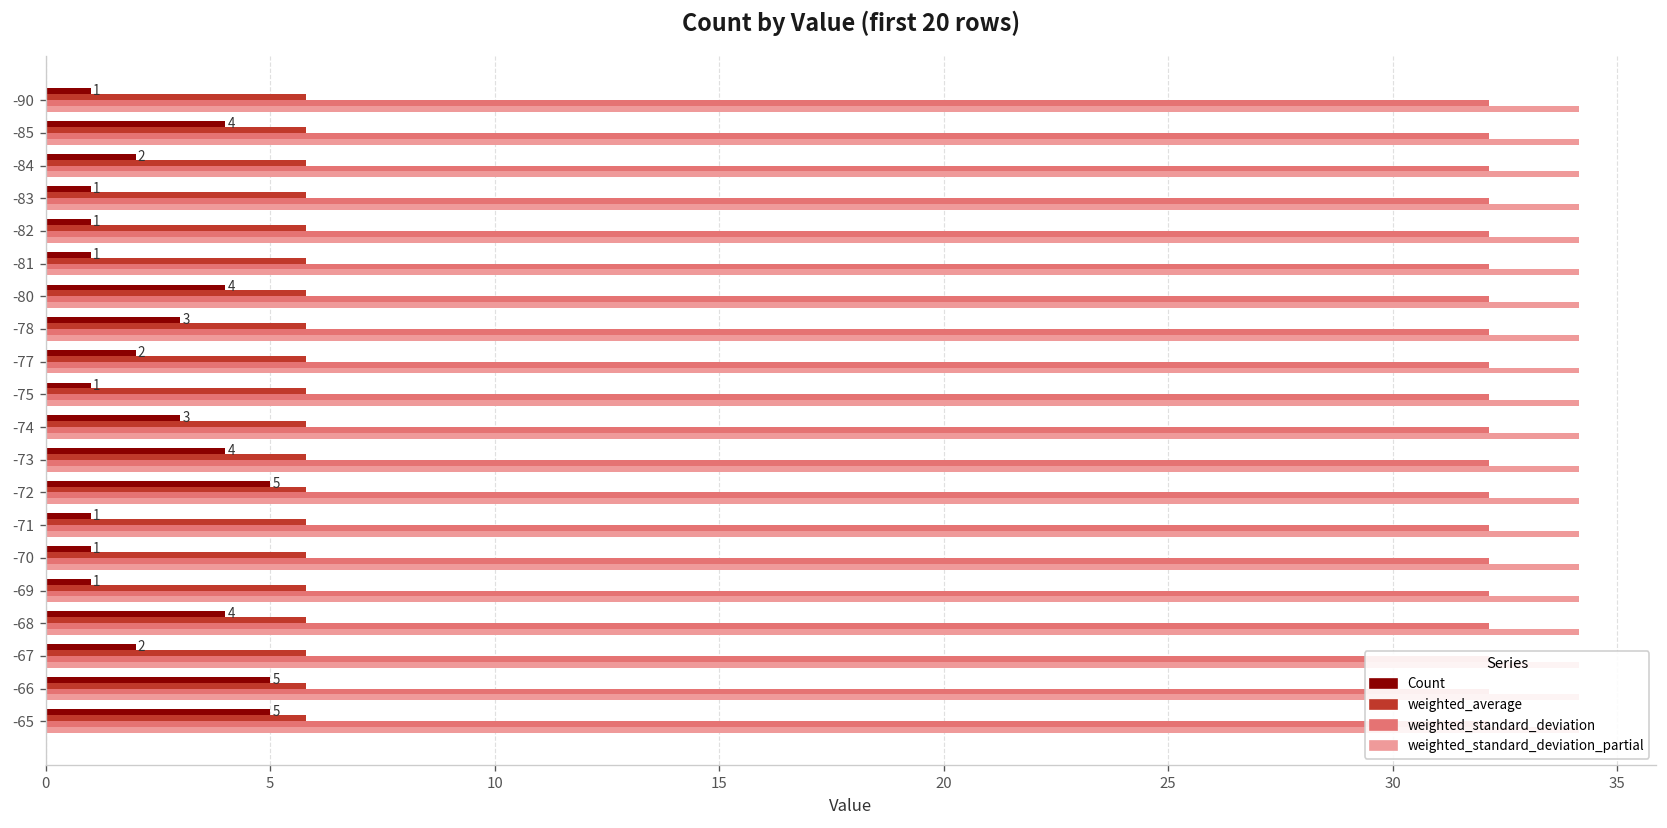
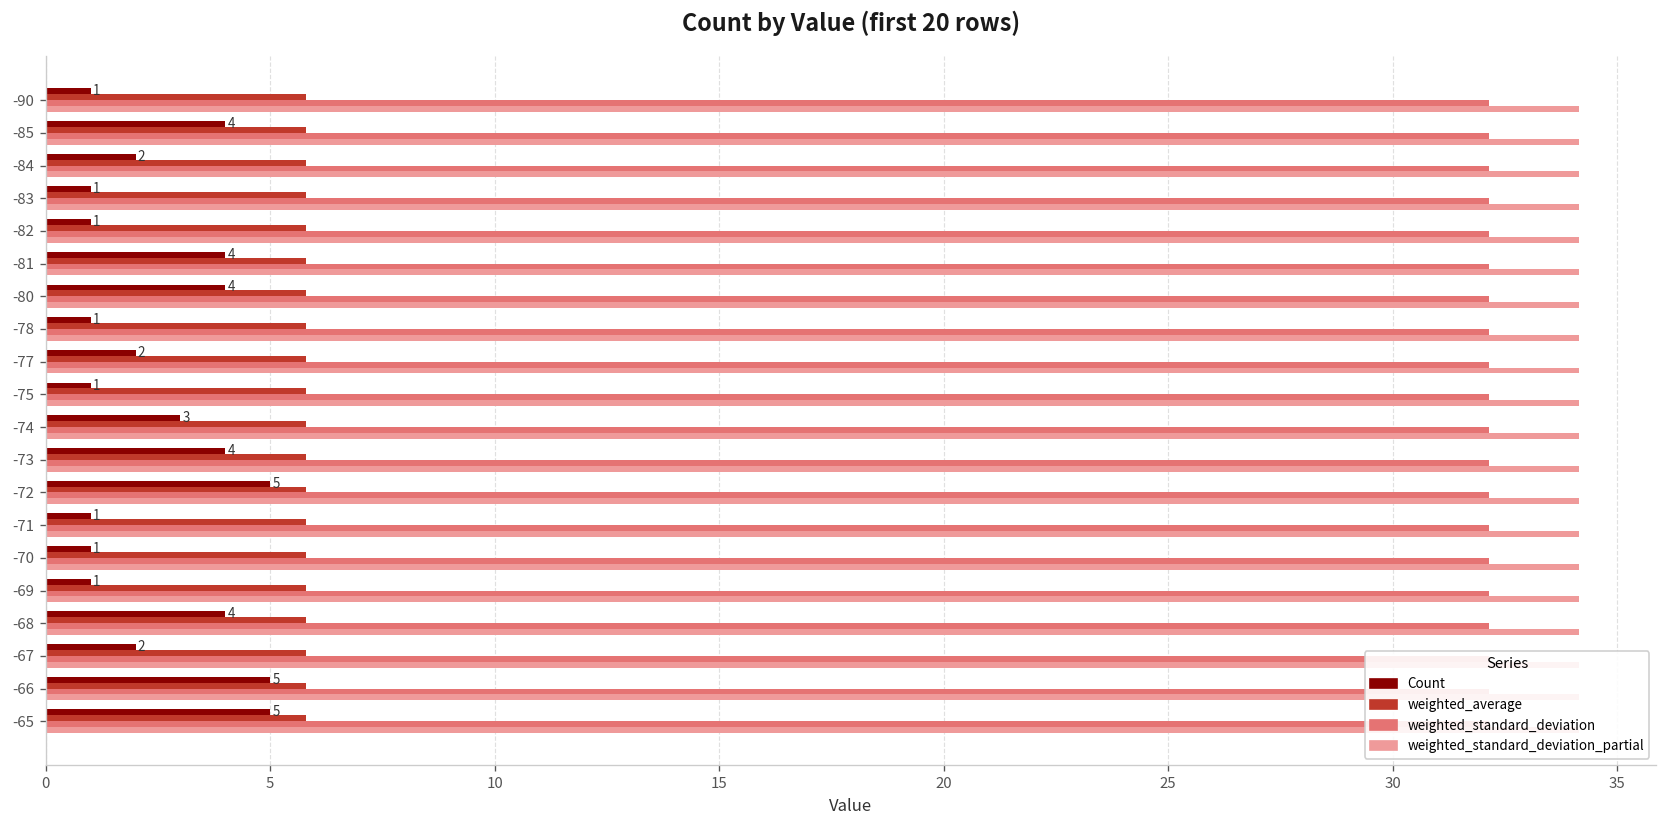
  {
    "Count": {
      "-90": 1,
      "-85": 4,
      "-84": 2,
      "-83": 1,
      "-82": 1,
-     "-81": 1,
+     "-81": 4,
      "-80": 4,
-     "-78": 3,
+     "-78": 1,
      "-77": 2,
      "-75": 1,
      "-74": 3,
      "-73": 4,
      "-72": 5,
      "-71": 1,
      "-70": 1,
      "-69": 1,
      "-68": 4,
      "-67": 2,
      "-66": 5,
      "-65": 5
    },
    "weighted_average": {
      "-90": 5.8,
      "-85": 5.8,
      "-84": 5.8,
      "-83": 5.8,
      "-82": 5.8,
      "-81": 5.8,
      "-80": 5.8,
      "-78": 5.8,
      "-77": 5.8,
      "-75": 5.8,
      "-74": 5.8,
      "-73": 5.8,
      "-72": 5.8,
      "-71": 5.8,
      "-70": 5.8,
      "-69": 5.8,
      "-68": 5.8,
      "-67": 5.8,
      "-66": 5.8,
      "-65": 5.8
    }
  }
